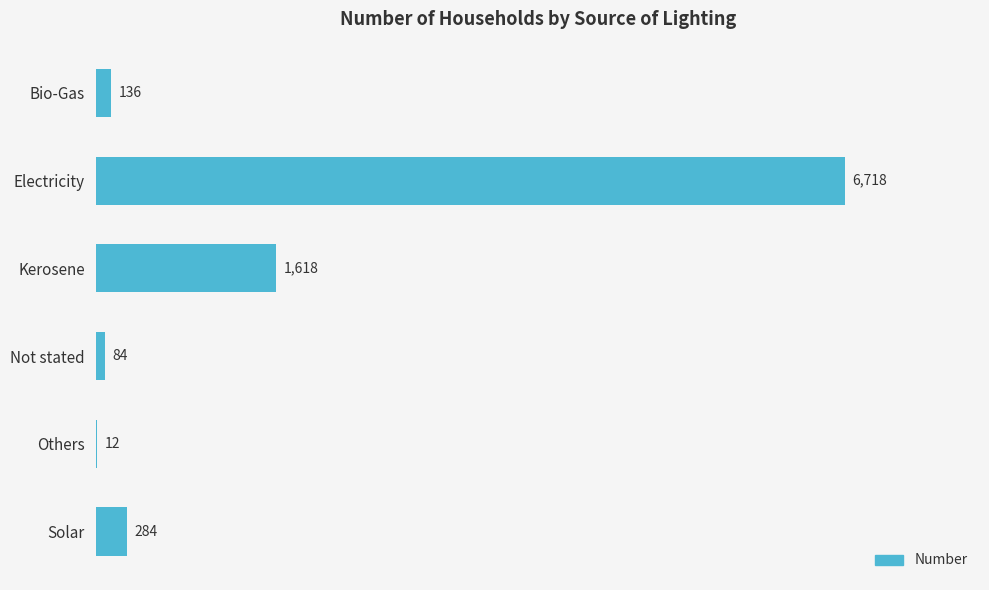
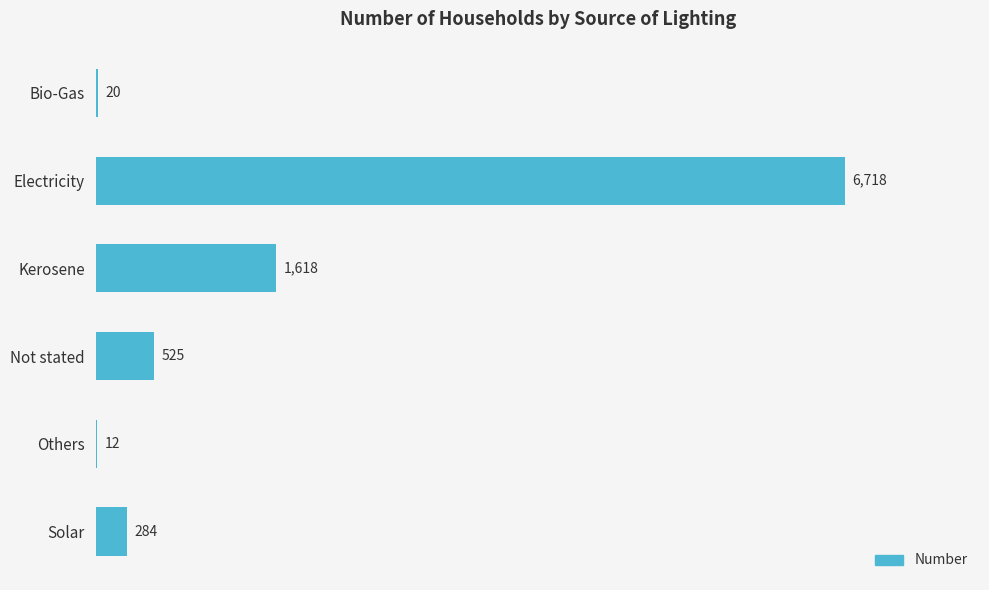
  {
-   "Bio-Gas": "136",
+   "Bio-Gas": "20",
    "Electricity": "6,718",
    "Kerosene": "1,618",
-   "Not stated": "84",
+   "Not stated": "525",
    "Others": "12",
    "Solar": "284"
  }
